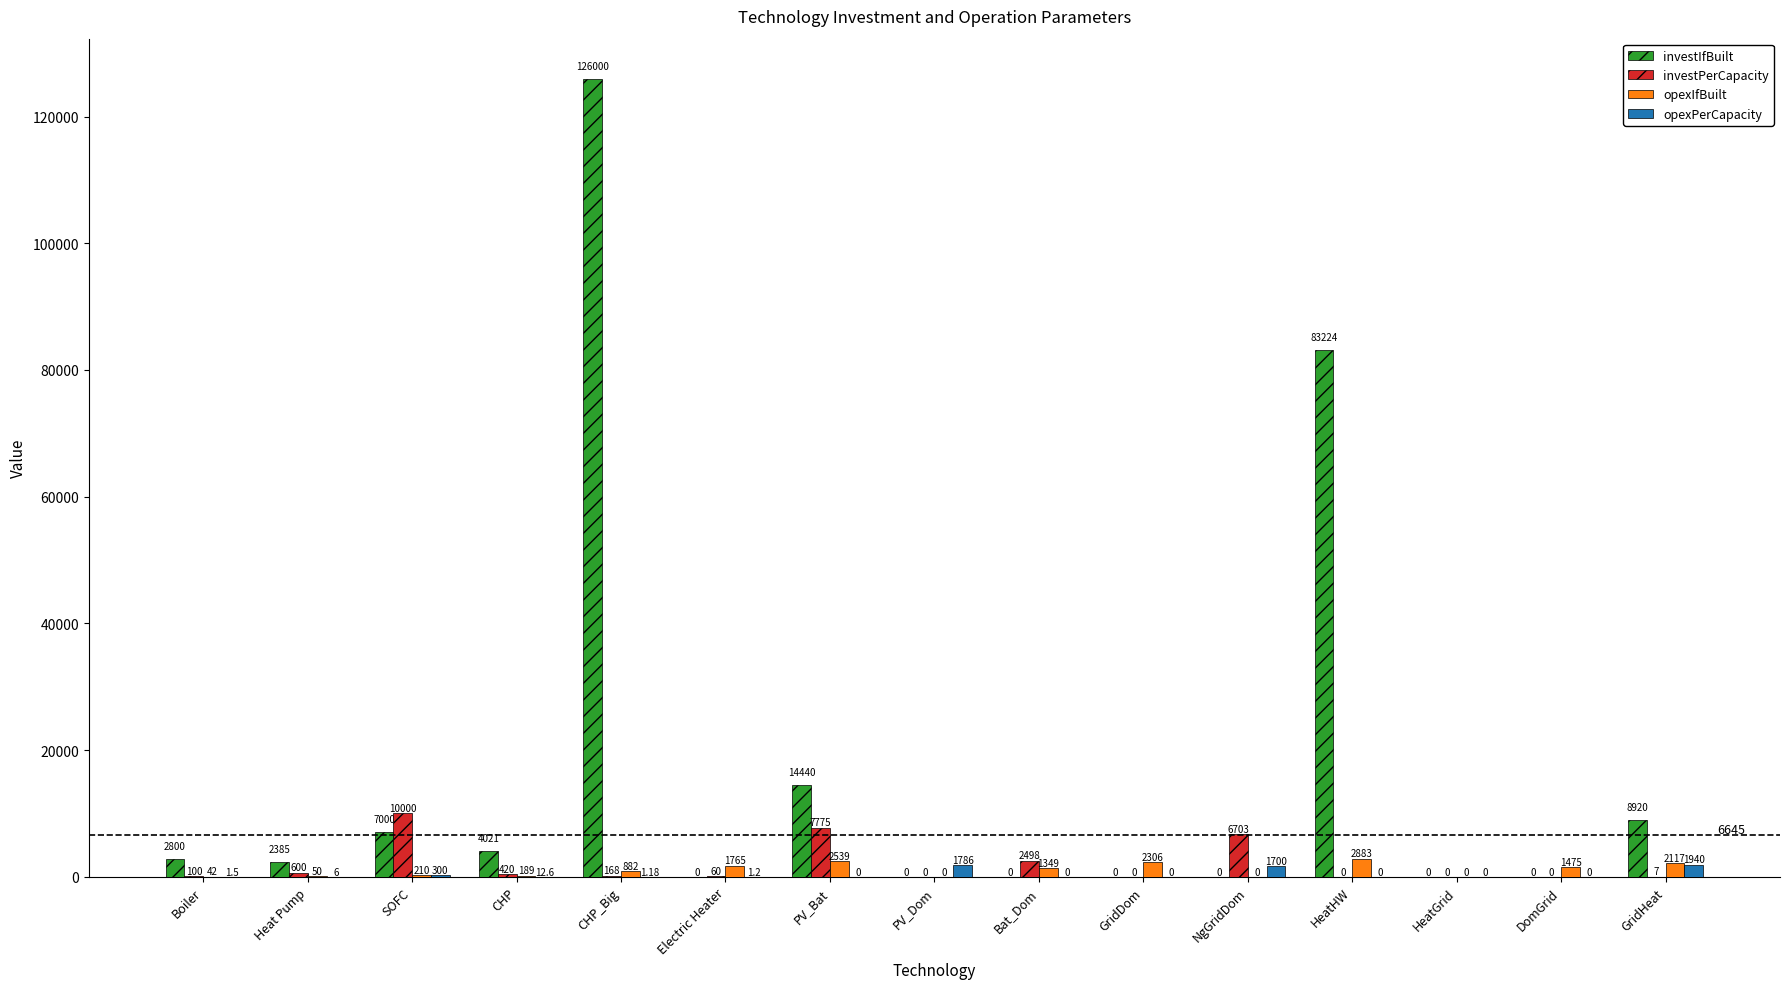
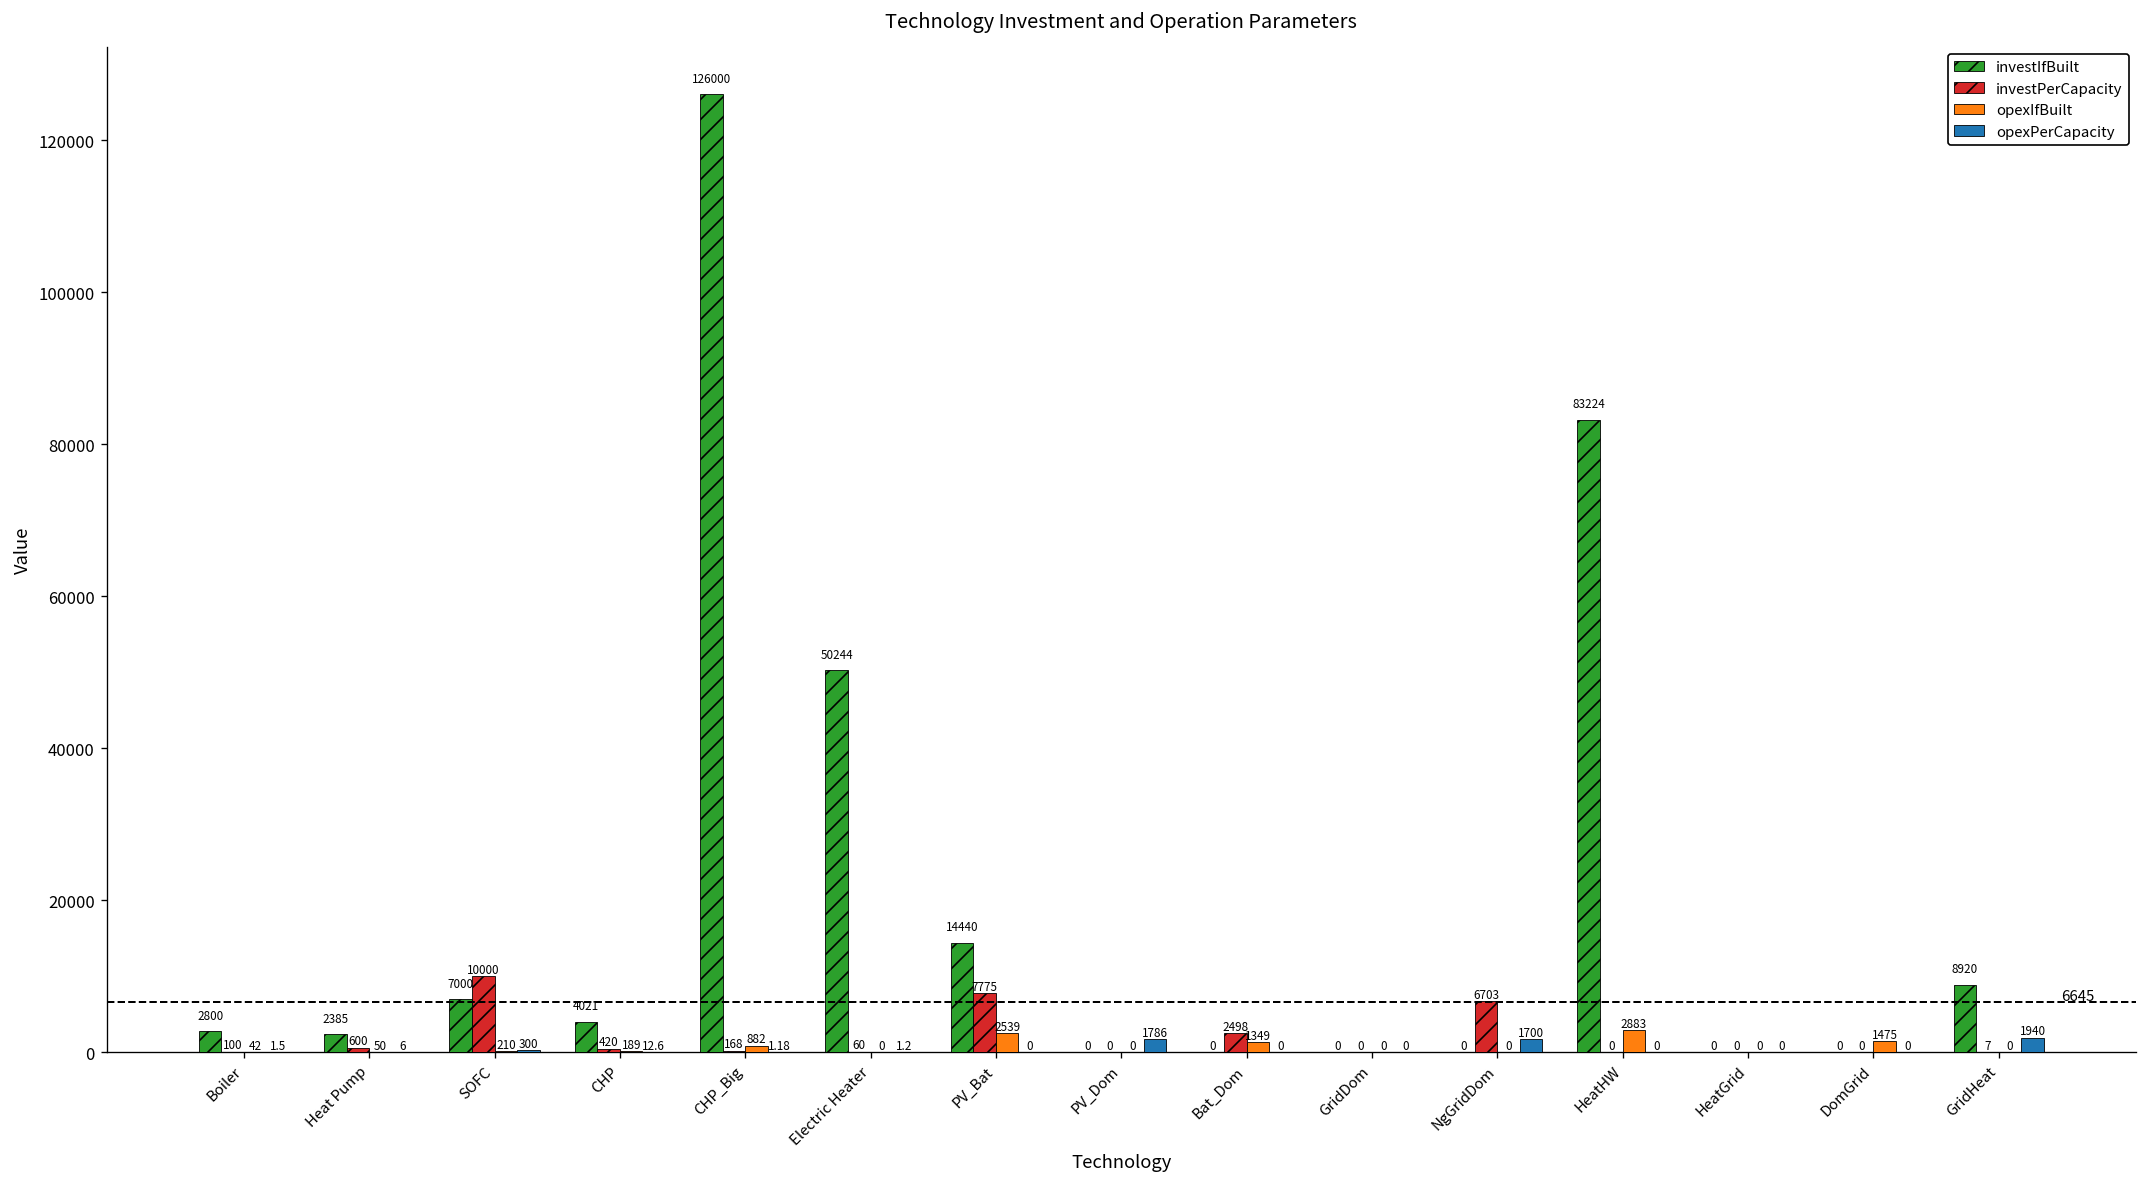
  {
    "investIfBuilt": {
      "Boiler": 2800,
      "Heat Pump": 2385,
      "SOFC": 7000,
      "CHP": 4021,
      "CHP_Big": 126000,
-     "Electric Heater": 0,
+     "Electric Heater": 50244,
      "PV_Bat": 14440,
      "PV_Dom": 0,
      "Bat_Dom": 0,
      "GridDom": 0,
      "NgGridDom": 0,
      "HeatHW": 83224,
      "HeatGrid": 0,
      "DomGrid": 0,
      "GridHeat": 8920
    },
    "investPerCapacity": {
      "Boiler": 100,
      "Heat Pump": 600,
      "SOFC": 10000,
      "CHP": 420,
      "CHP_Big": 168,
      "Electric Heater": 60,
      "PV_Bat": 7775,
      "PV_Dom": 0,
      "Bat_Dom": 2498,
      "GridDom": 0,
      "NgGridDom": 6703,
      "HeatHW": 0,
      "HeatGrid": 0,
      "DomGrid": 0,
      "GridHeat": 7
    },
    "opexIfBuilt": {
      "Boiler": 42,
      "Heat Pump": 50,
      "SOFC": 210,
      "CHP": 189,
      "CHP_Big": 882,
-     "Electric Heater": 1765,
+     "Electric Heater": 0,
      "PV_Bat": 2539,
      "PV_Dom": 0,
      "Bat_Dom": 1349,
-     "GridDom": 2306,
+     "GridDom": 0,
      "NgGridDom": 0,
      "HeatHW": 2883,
      "HeatGrid": 0,
      "DomGrid": 1475,
-     "GridHeat": 2117
+     "GridHeat": 0
    },
    "opexPerCapacity": {
      "Boiler": 1.5,
      "Heat Pump": 6,
      "SOFC": 300,
      "CHP": 12.6,
      "CHP_Big": 1.18,
      "Electric Heater": 1.2,
      "PV_Bat": 0,
      "PV_Dom": 1786,
      "Bat_Dom": 0,
      "GridDom": 0,
      "NgGridDom": 1700,
      "HeatHW": 0,
      "HeatGrid": 0,
      "DomGrid": 0,
      "GridHeat": 1940
    }
  }
